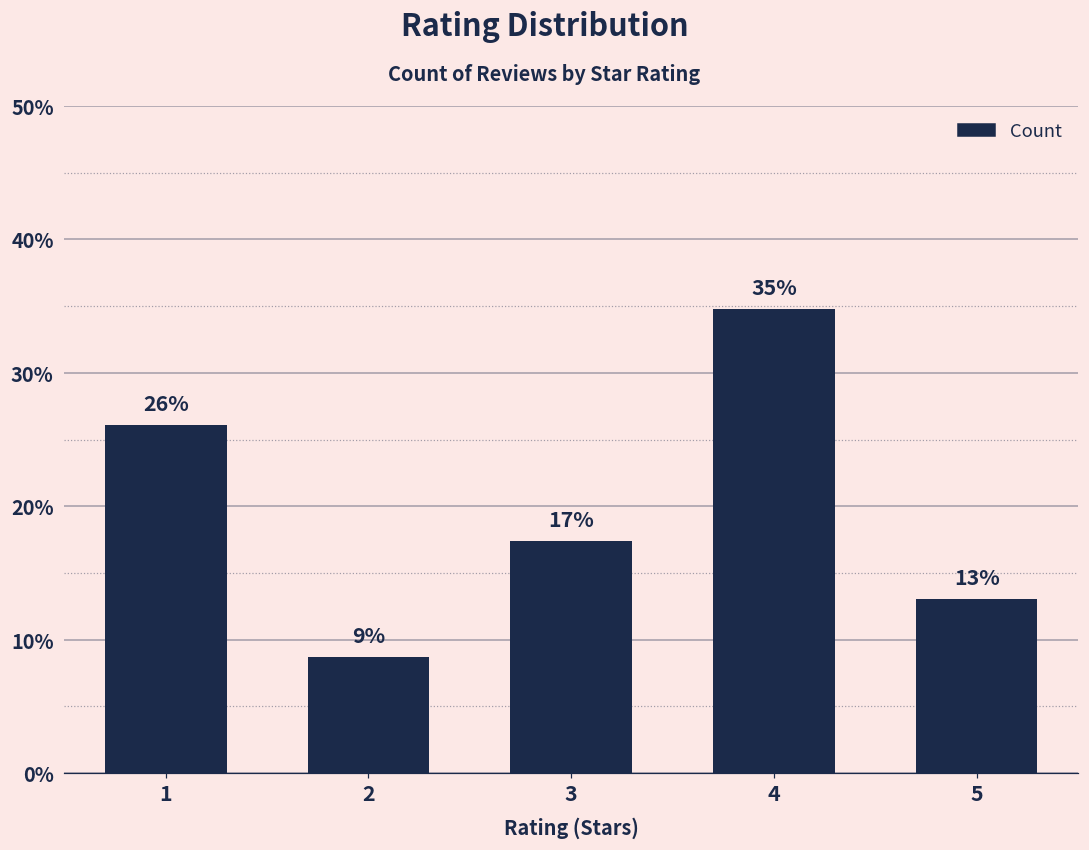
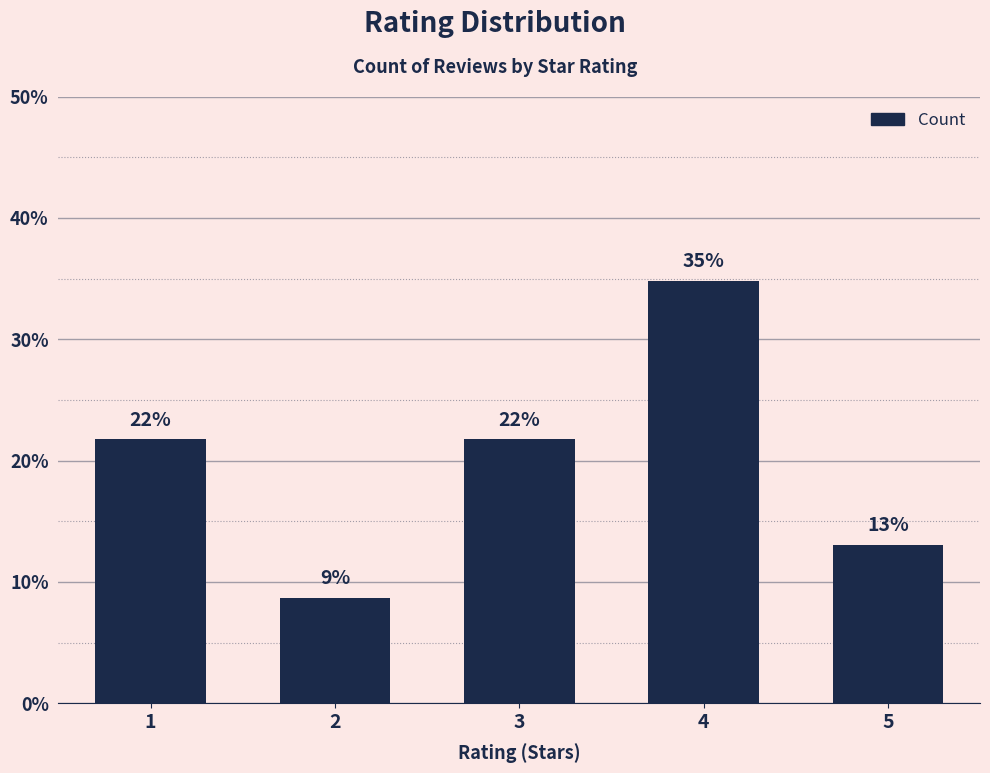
  {
-   "1": "26%",
+   "1": "22%",
    "2": "9%",
-   "3": "17%",
+   "3": "22%",
    "4": "35%",
    "5": "13%"
  }
